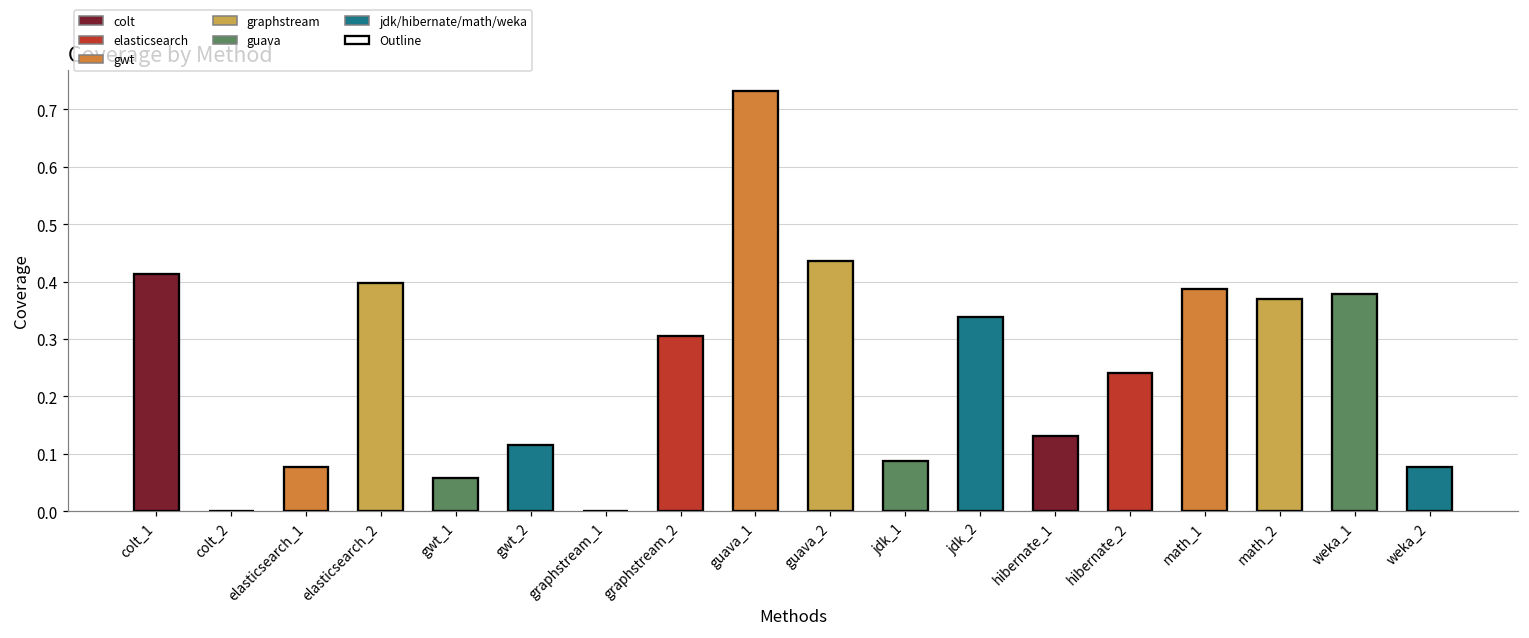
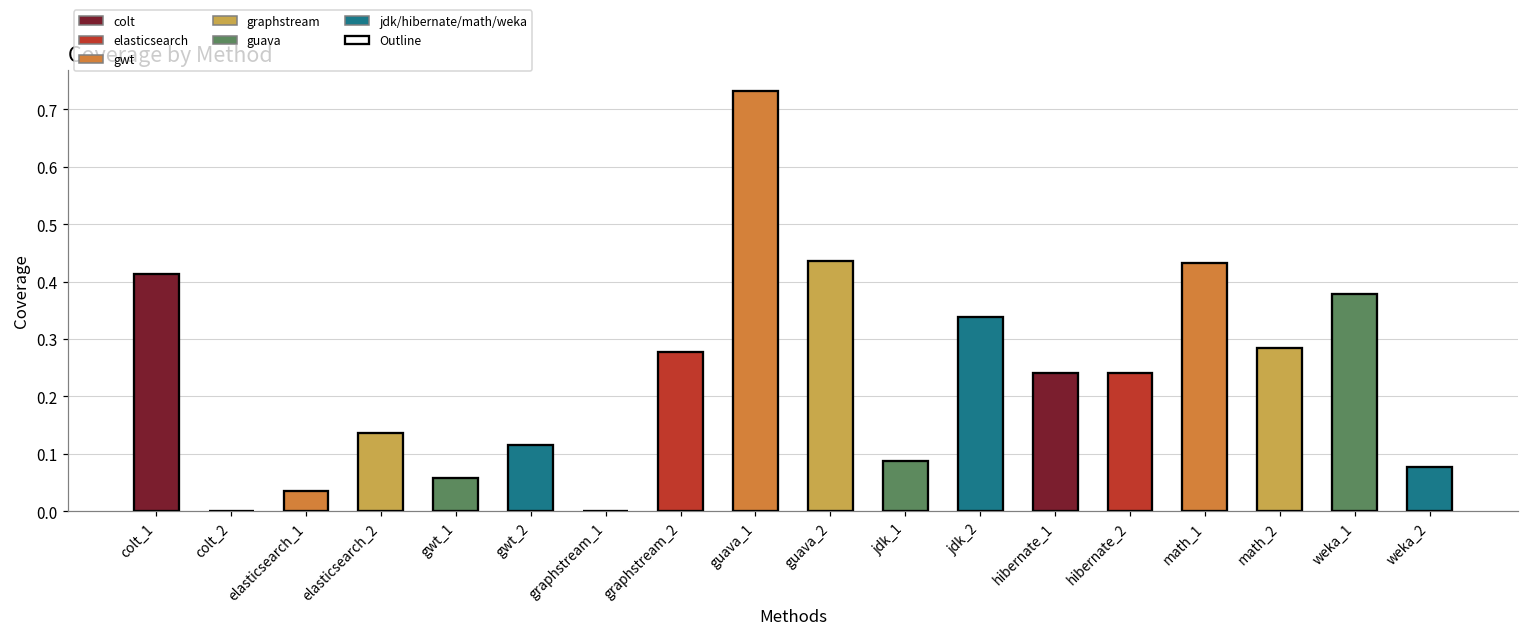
  {
    "colt_1": 0.41,
    "colt_2": 0.00,
-   "elasticsearch_1": 0.08,
-   "elasticsearch_2": 0.40,
+   "elasticsearch_1": 0.04,
+   "elasticsearch_2": 0.14,
    "gwt_1": 0.06,
    "gwt_2": 0.11,
    "graphstream_1": 0.00,
-   "graphstream_2": 0.30,
+   "graphstream_2": 0.28,
    "guava_1": 0.73,
    "guava_2": 0.44,
    "jdk_1": 0.09,
    "jdk_2": 0.34,
-   "hibernate_1": 0.13,
+   "hibernate_1": 0.24,
    "hibernate_2": 0.24,
-   "math_1": 0.39,
-   "math_2": 0.37,
+   "math_1": 0.43,
+   "math_2": 0.28,
    "weka_1": 0.38,
    "weka_2": 0.08
  }
